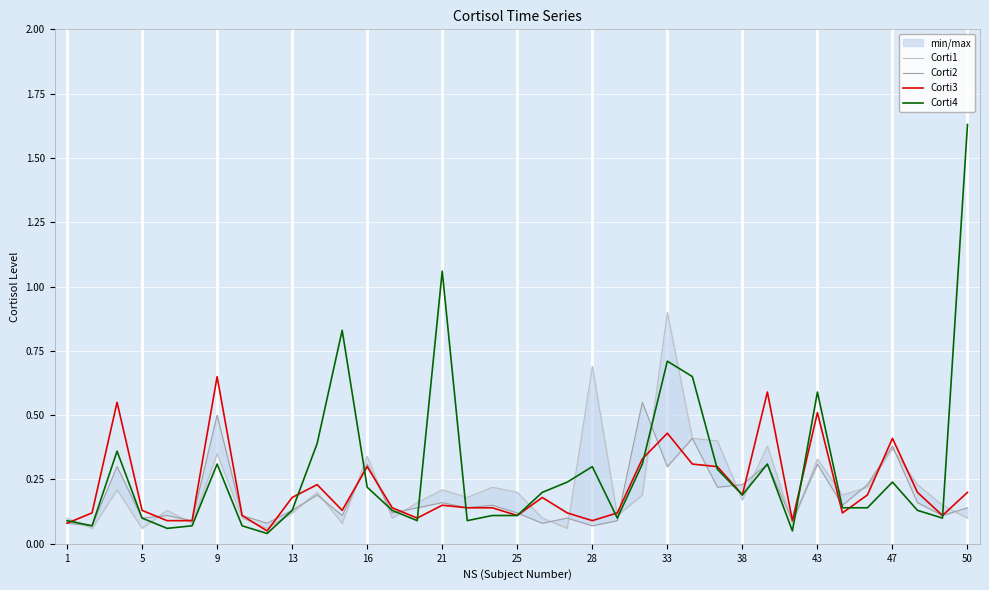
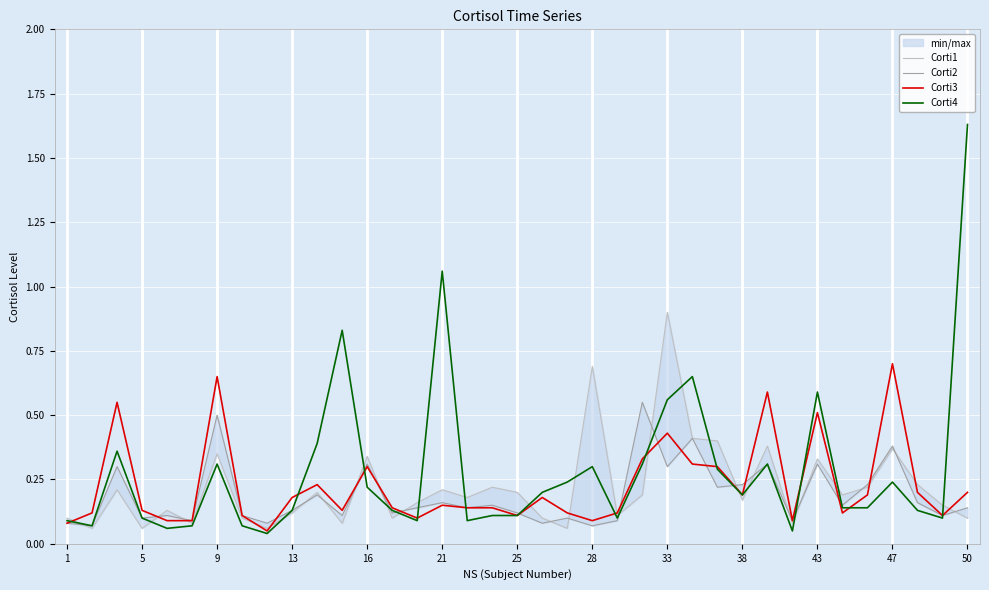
  {
    "Corti3": {
      "9": 0.65,
      "21": 0.15,
      "33": 0.43,
      "43": 0.51,
-     "47": 0.41,
+     "47": 0.70,
      "50": 0.20
    },
    "Corti4": {
      "9": 0.31,
      "21": 1.06,
-     "33": 0.71,
+     "33": 0.56,
      "43": 0.59,
      "47": 0.24,
      "50": 1.63
    }
  }
